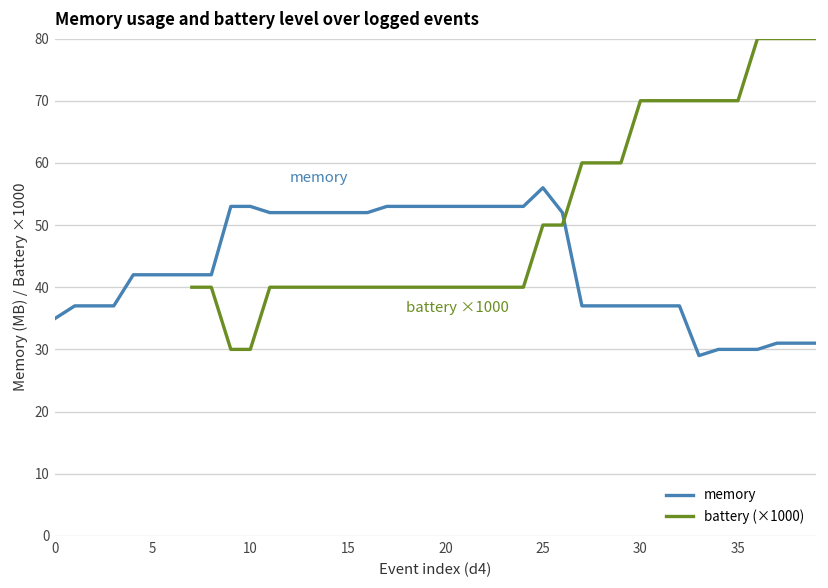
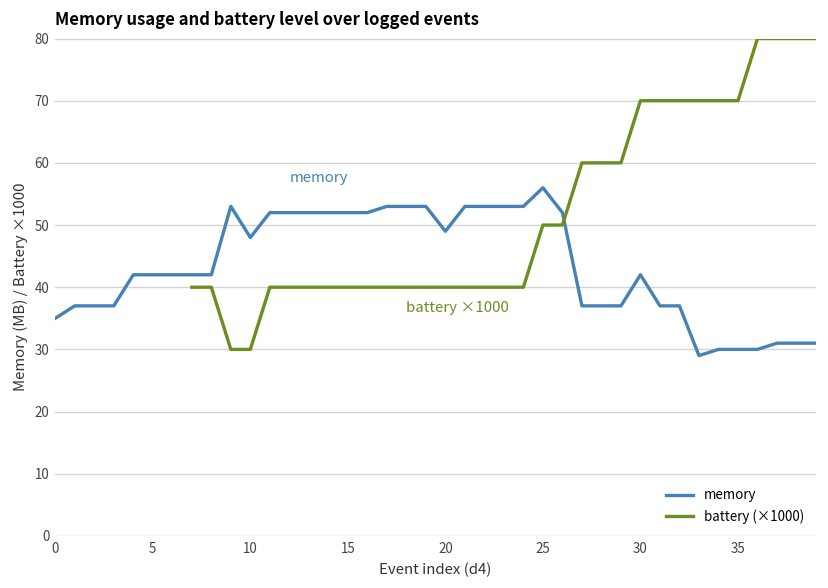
  {
    "memory": {
      "0": 35,
      "5": 42,
-     "10": 53,
+     "10": 48,
      "15": 52,
-     "20": 53,
+     "20": 49,
      "25": 56,
-     "30": 37,
+     "30": 42,
      "35": 30
    },
    "battery (×1000)": {
      "10": 30,
      "15": 40,
      "25": 50,
      "30": 70,
      "35": 70
    }
  }
